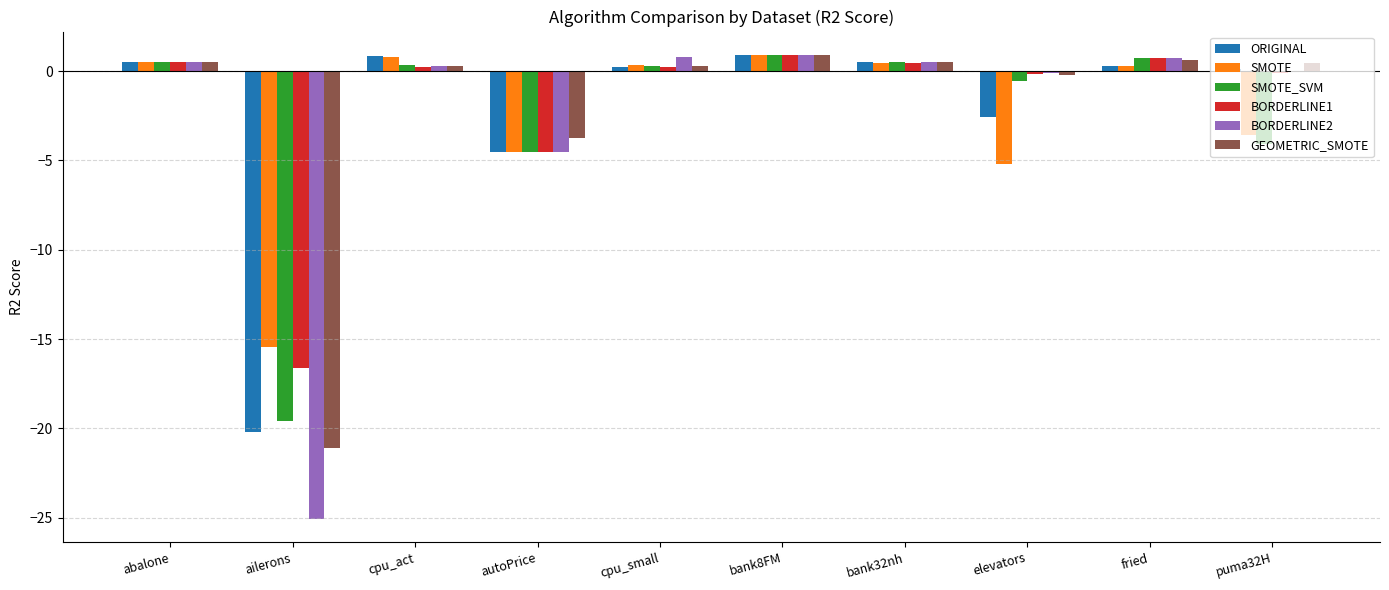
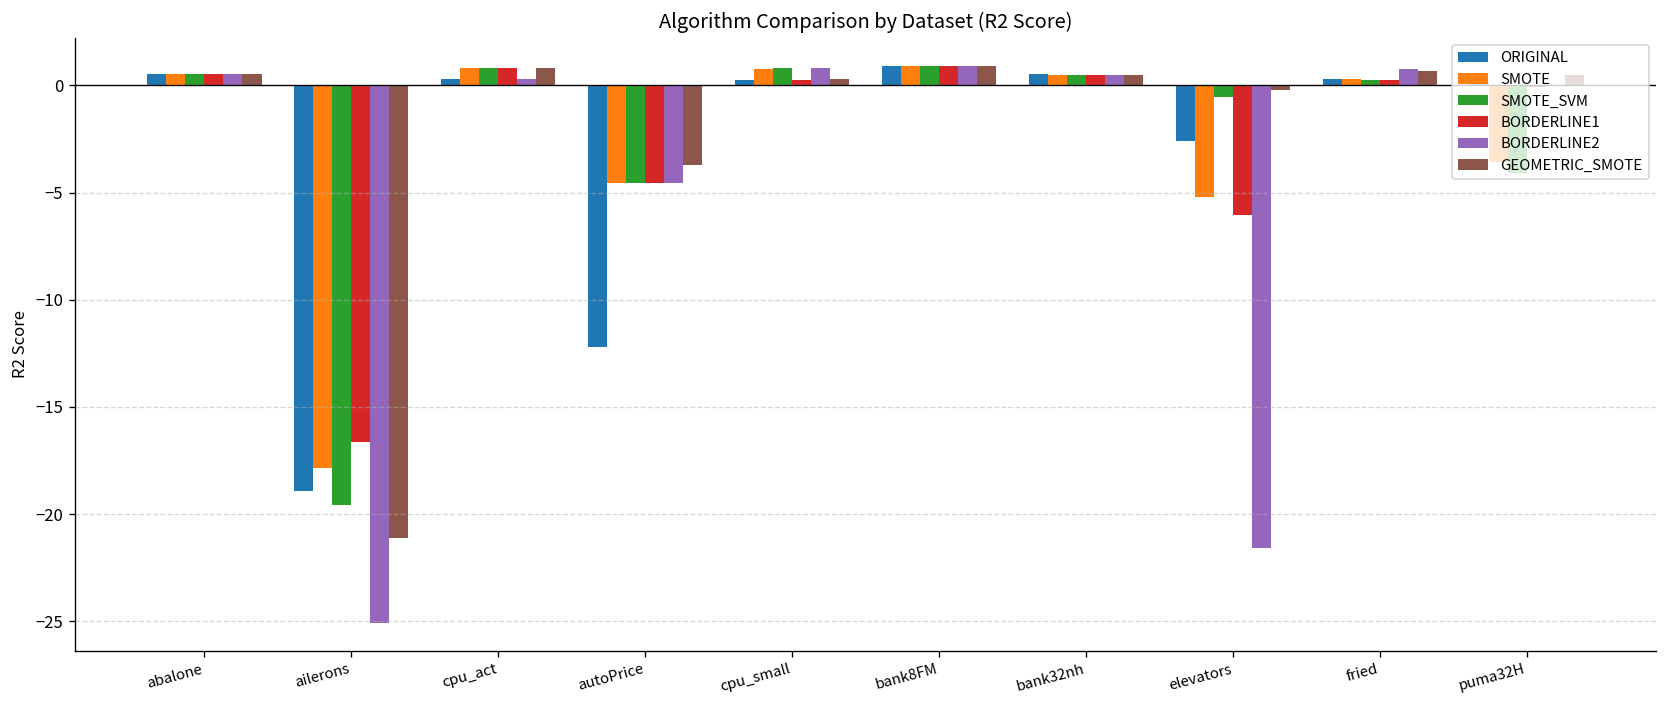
  {
    "ORIGINAL": {
      "abalone": 0.5,
-     "ailerons": -20.2,
-     "cpu_act": 0.8,
-     "autoPrice": -4.6,
+     "ailerons": -18.9,
+     "cpu_act": 0.3,
+     "autoPrice": -12.2,
      "cpu_small": 0.2,
      "bank8FM": 0.9,
      "bank32nh": 0.5,
      "elevators": -2.6,
      "fried": 0.3
    },
    "SMOTE": {
      "abalone": 0.5,
-     "ailerons": -15.4,
+     "ailerons": -17.8,
      "cpu_act": 0.8,
      "autoPrice": -4.5,
-     "cpu_small": 0.3,
+     "cpu_small": 0.8,
      "bank8FM": 0.9,
      "bank32nh": 0.5,
      "elevators": -5.2,
      "fried": 0.3
    },
    "SMOTE_SVM": {
      "abalone": 0.5,
      "ailerons": -19.6,
-     "cpu_act": 0.3,
+     "cpu_act": 0.8,
      "autoPrice": -4.5,
-     "cpu_small": 0.3,
+     "cpu_small": 0.8,
      "bank8FM": 0.9,
      "bank32nh": 0.5,
      "elevators": -0.5,
-     "fried": 0.7
+     "fried": 0.2
    },
    "BORDERLINE1": {
      "abalone": 0.5,
      "ailerons": -16.6,
-     "cpu_act": 0.2,
+     "cpu_act": 0.8,
      "autoPrice": -4.5,
      "cpu_small": 0.3,
      "bank8FM": 0.9,
      "bank32nh": 0.5,
-     "elevators": -0.2,
-     "fried": 0.8
+     "elevators": -6.0,
+     "fried": 0.3
    },
    "BORDERLINE2": {
      "abalone": 0.5,
      "ailerons": -25.1,
      "cpu_act": 0.3,
      "autoPrice": -4.5,
      "cpu_small": 0.8,
      "bank8FM": 0.9,
      "bank32nh": 0.5,
-     "elevators": -0.1,
+     "elevators": -21.6,
      "fried": 0.8
    },
    "GEOMETRIC_SMOTE": {
      "abalone": 0.5,
      "ailerons": -21.1,
-     "cpu_act": 0.3,
+     "cpu_act": 0.8,
      "autoPrice": -3.7,
      "cpu_small": 0.3,
      "bank8FM": 0.9,
      "bank32nh": 0.5,
      "elevators": -0.2,
      "fried": 0.6
    }
  }
